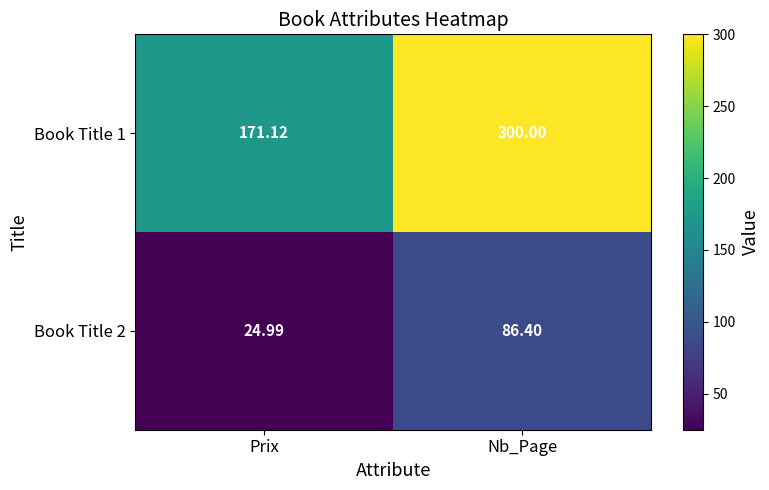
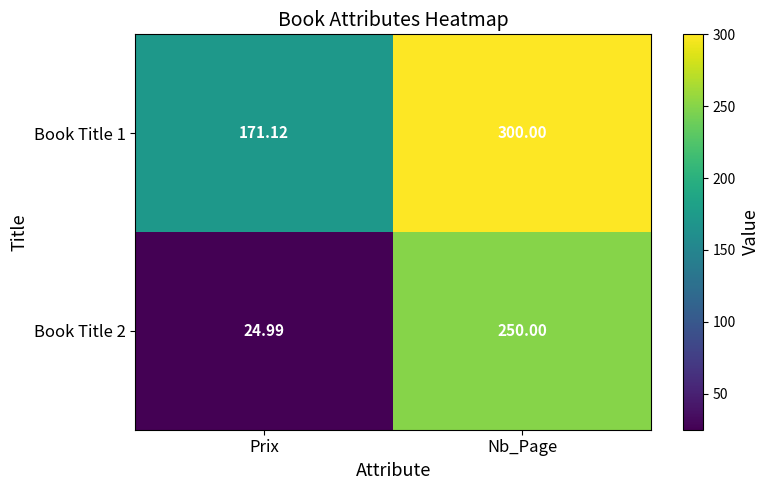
  {
    "Book Title 1": {
      "Prix": 171.12,
      "Nb_Page": 300.00
    },
    "Book Title 2": {
      "Prix": 24.99,
-     "Nb_Page": 86.40
+     "Nb_Page": 250.00
    }
  }
